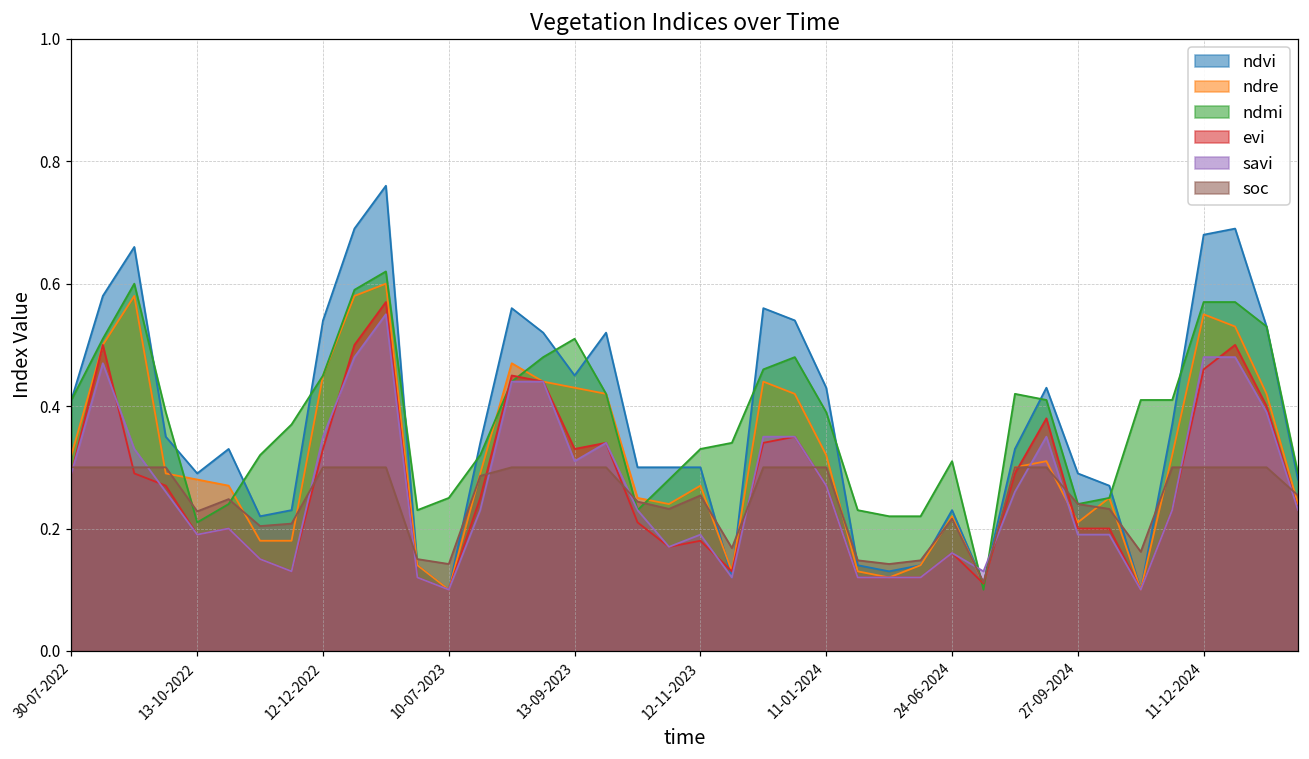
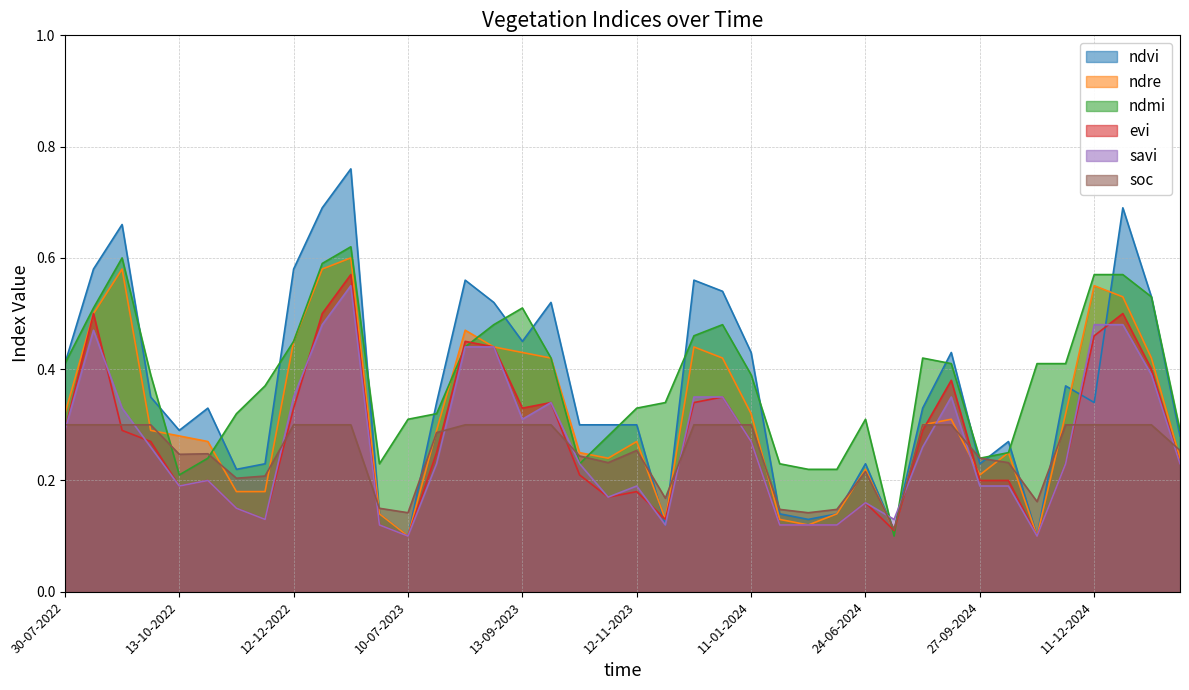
  {
    "ndvi": {
      "13-10-2022": 0.29,
-     "12-12-2022": 0.54,
+     "12-12-2022": 0.58,
      "13-09-2023": 0.45,
      "12-11-2023": 0.30,
      "11-01-2024": 0.43,
      "24-06-2024": 0.23,
-     "27-09-2024": 0.29,
-     "11-12-2024": 0.68
+     "27-09-2024": 0.23,
+     "11-12-2024": 0.34
    },
    "ndre": {
      "30-07-2022": 0.32,
      "13-10-2022": 0.28,
      "13-09-2023": 0.43,
      "12-11-2023": 0.27,
      "11-01-2024": 0.32,
      "27-09-2024": 0.21,
      "11-12-2024": 0.55
    },
    "ndmi": {
      "13-10-2022": 0.21,
-     "10-07-2023": 0.25,
+     "10-07-2023": 0.31,
      "13-09-2023": 0.51,
      "12-11-2023": 0.33,
      "11-01-2024": 0.39,
      "24-06-2024": 0.31,
      "11-12-2024": 0.57
    },
    "evi": {
      "12-12-2022": 0.33,
      "13-09-2023": 0.33,
      "12-11-2023": 0.18,
      "27-09-2024": 0.20,
      "11-12-2024": 0.46
    },
    "savi": {
      "12-12-2022": 0.35,
      "13-09-2023": 0.31,
      "12-11-2023": 0.19,
      "27-09-2024": 0.19,
      "11-12-2024": 0.48
    },
    "soc": {
      "30-07-2022": 0.30,
-     "13-10-2022": 0.23,
+     "13-10-2022": 0.25,
      "12-12-2022": 0.30,
      "10-07-2023": 0.14,
      "13-09-2023": 0.30,
      "12-11-2023": 0.25,
      "11-01-2024": 0.30,
      "11-12-2024": 0.30
    }
  }
